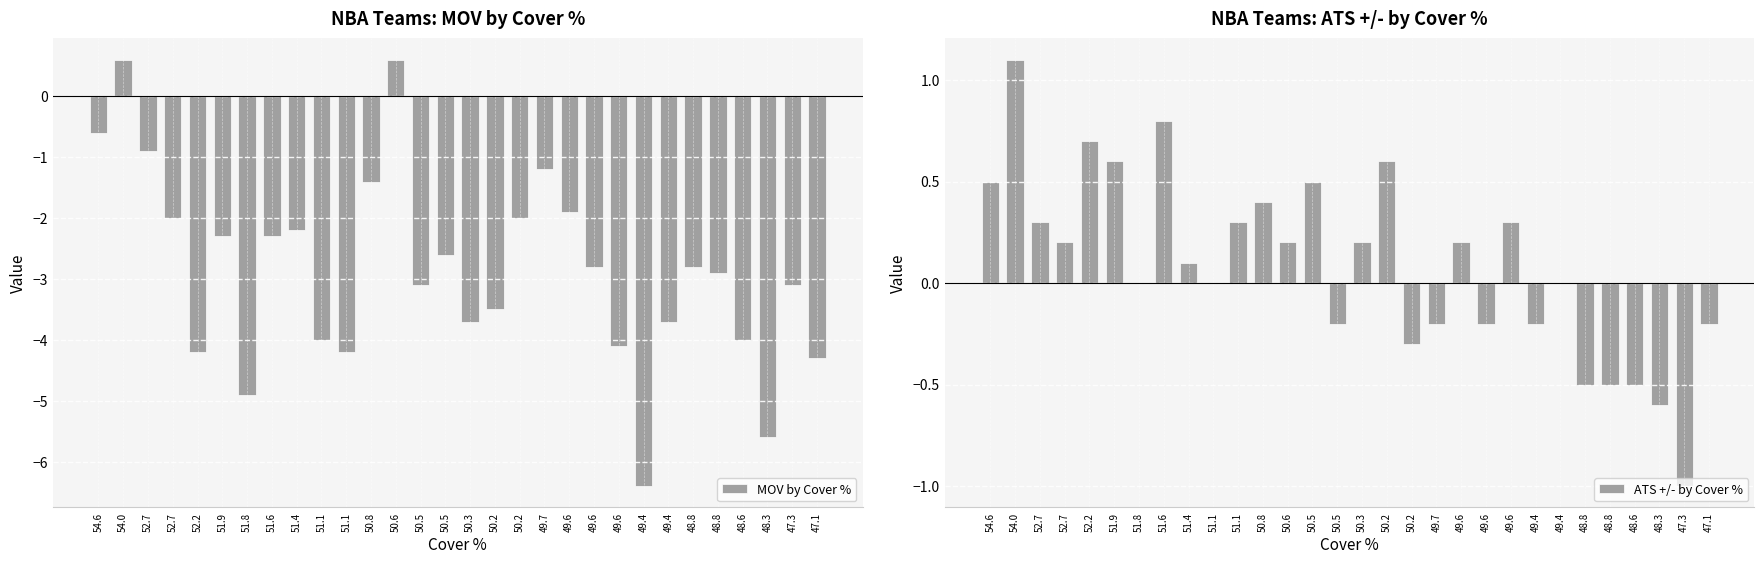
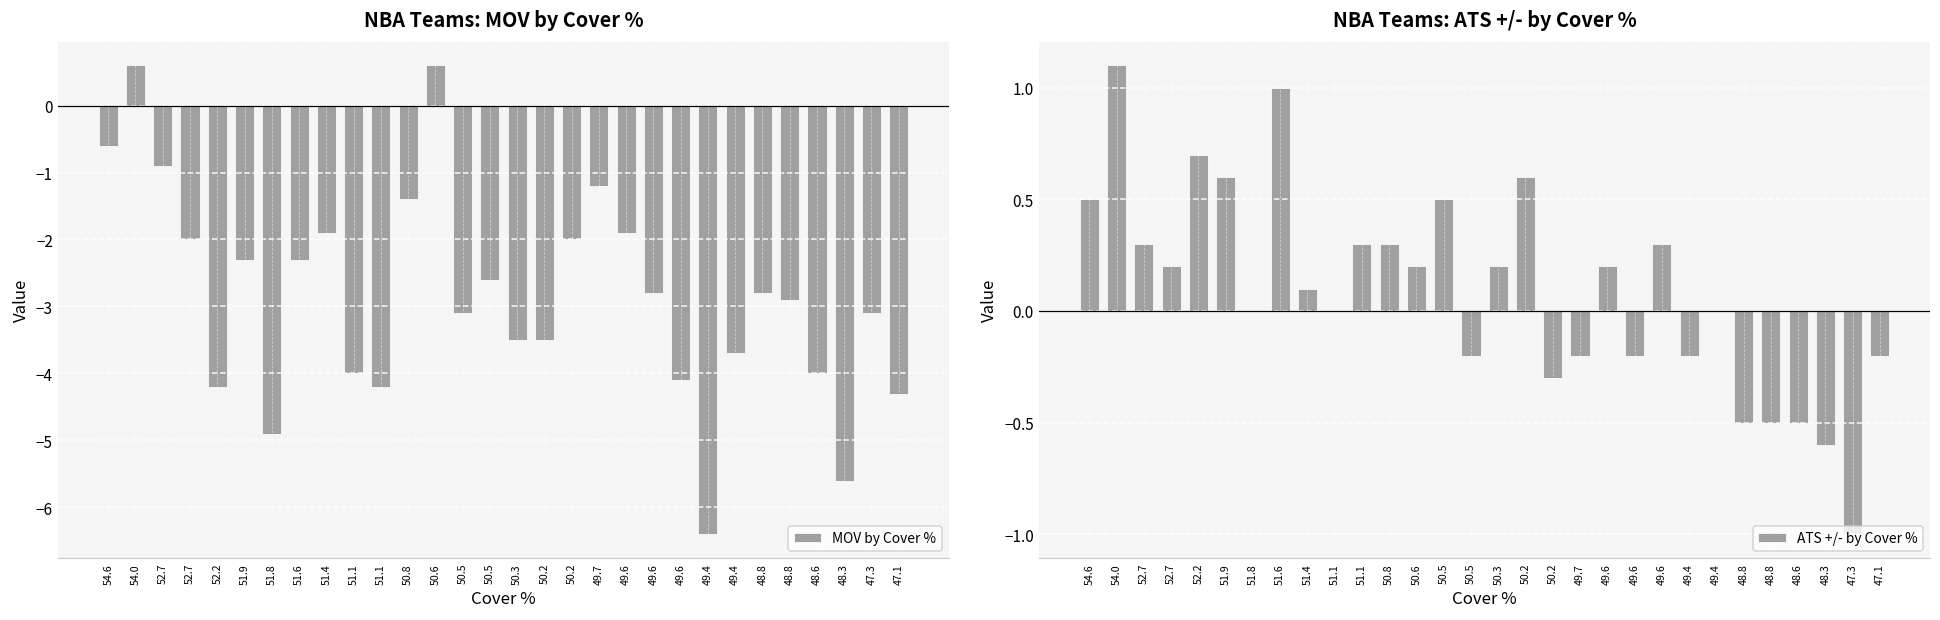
  {
    "NBA Teams: MOV by Cover %": {
      "54.6": -0.6,
      "54.0": 0.6,
      "52.2": -4.2,
      "51.9": -2.3,
      "51.8": -4.9,
      "51.6": -2.3,
-     "51.4": -2.2,
+     "51.4": -1.9,
      "50.8": -1.4,
      "50.6": 0.6,
-     "50.3": -3.7,
+     "50.3": -3.5,
      "49.7": -1.2,
      "48.6": -4.0,
      "48.3": -5.6,
      "47.3": -3.1,
      "47.1": -4.3
    },
    "NBA Teams: ATS +/- by Cover %": {
      "54.6": 0.5,
      "54.0": 1.1,
      "52.2": 0.7,
      "51.9": 0.6,
      "51.8": 0.0,
-     "51.6": 0.8,
+     "51.6": 1.0,
      "51.4": 0.1,
-     "50.8": 0.4,
+     "50.8": 0.3,
      "50.6": 0.2,
      "50.3": 0.2,
      "49.7": -0.2,
      "48.6": -0.5,
      "48.3": -0.6,
      "47.1": -0.2
    }
  }
